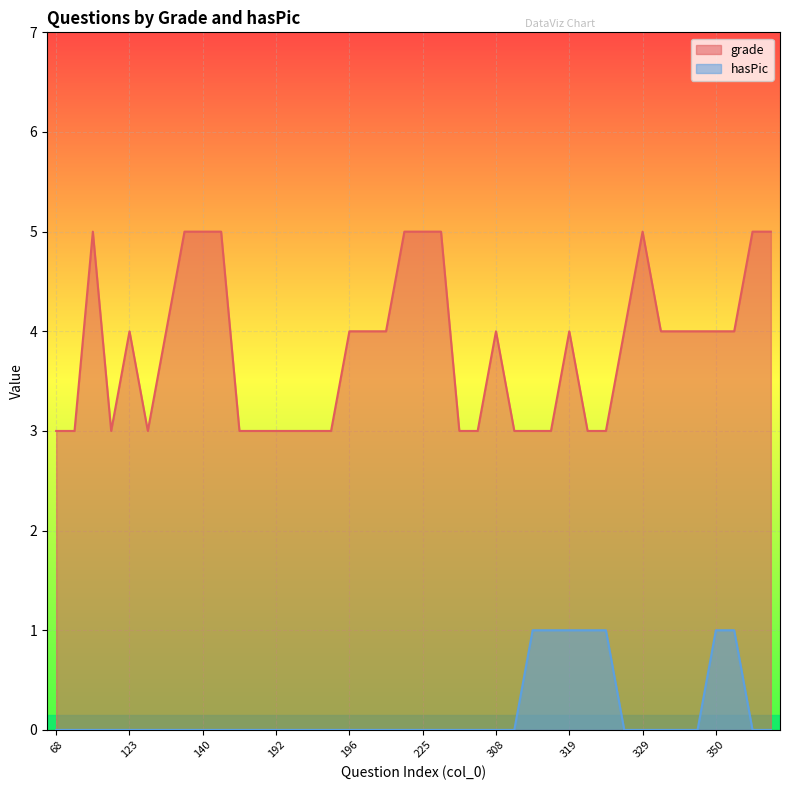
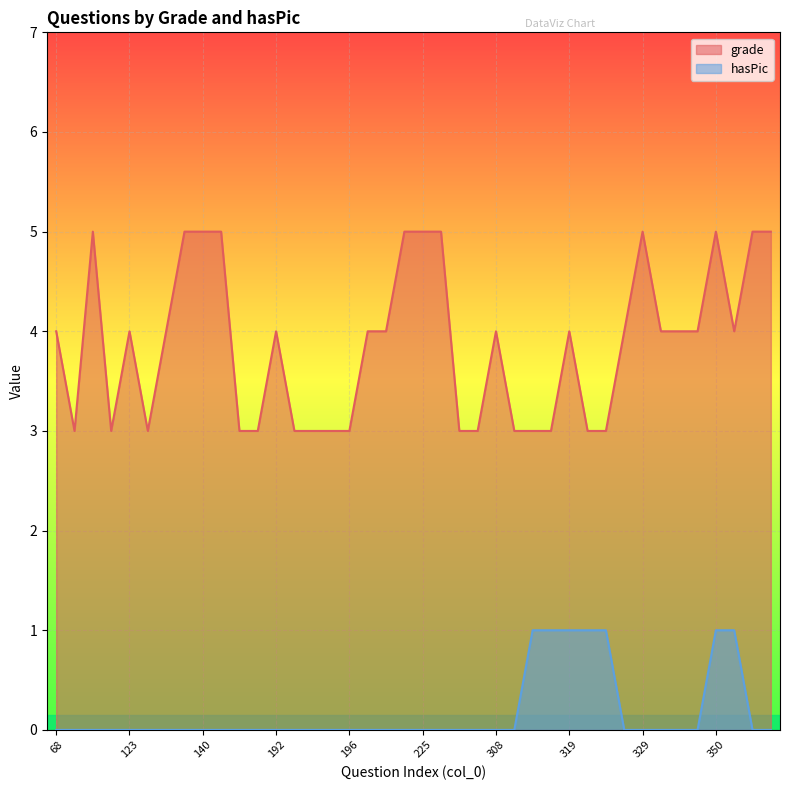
  {
    "grade": {
-     "68": 3,
+     "68": 4,
      "123": 4,
      "140": 5,
-     "192": 3,
-     "196": 4,
+     "192": 4,
+     "196": 3,
      "225": 5,
      "308": 4,
      "319": 4,
      "329": 5,
-     "350": 4
+     "350": 5
    },
    "hasPic": {
      "319": 1,
      "350": 1
    }
  }
